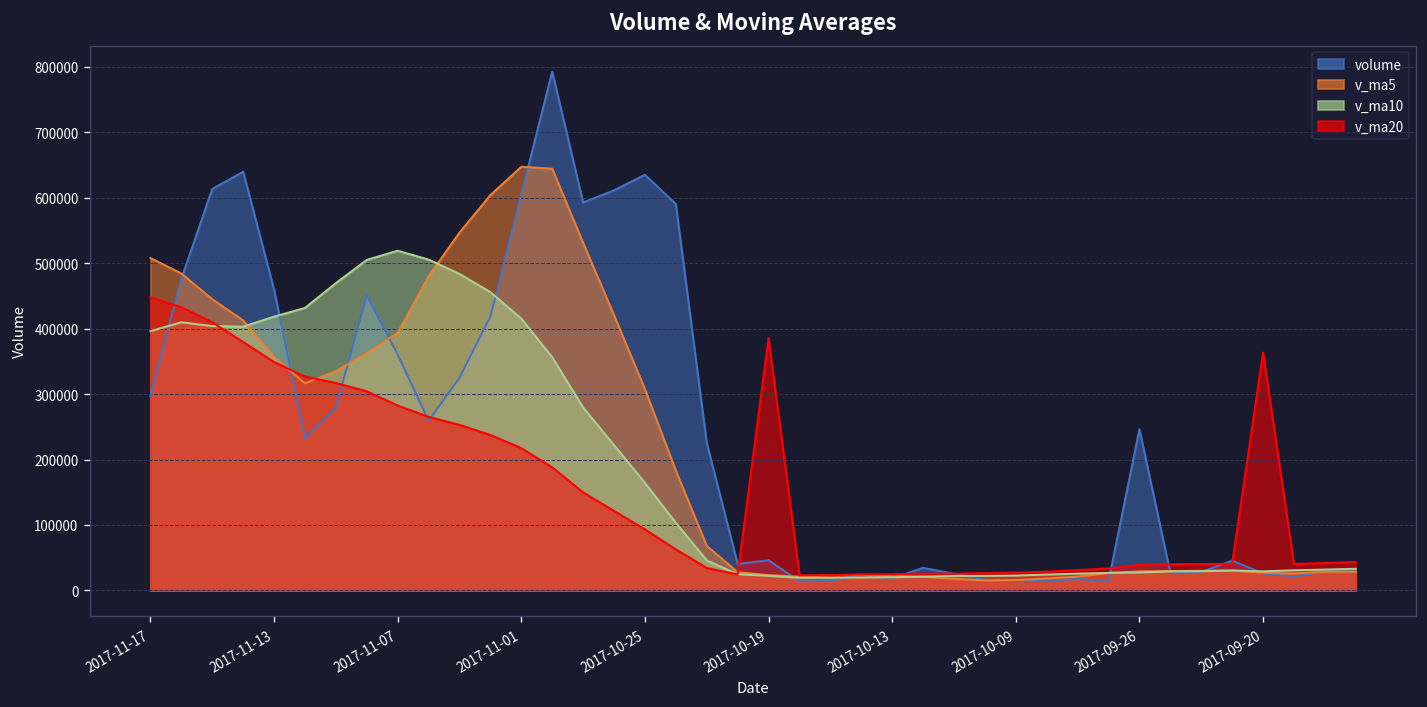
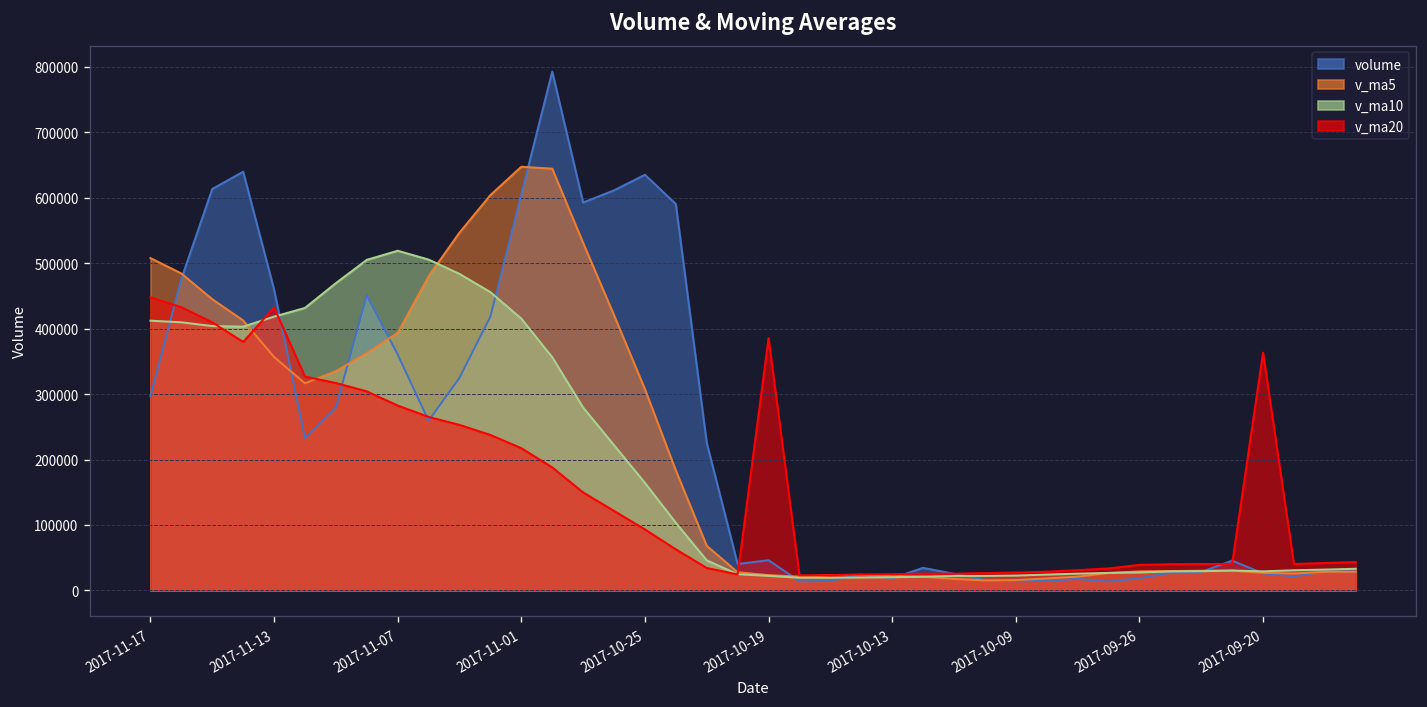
  {
    "volume": {
      "2017-11-17": 300000,
      "2017-11-13": 460000,
      "2017-11-07": 360000,
      "2017-11-01": 610000,
      "2017-10-25": 640000,
      "2017-10-19": 50000,
-     "2017-09-26": 250000
+     "2017-09-26": 20000
    },
    "v_ma5": {
      "2017-11-17": 510000,
      "2017-11-13": 360000,
      "2017-11-07": 390000,
      "2017-11-01": 650000,
      "2017-10-25": 310000
    },
    "v_ma10": {
-     "2017-11-17": 400000,
+     "2017-11-17": 410000,
      "2017-11-13": 420000,
      "2017-11-07": 520000,
      "2017-11-01": 420000,
      "2017-10-25": 160000
    },
    "v_ma20": {
      "2017-11-17": 450000,
-     "2017-11-13": 350000,
+     "2017-11-13": 430000,
      "2017-11-07": 280000,
      "2017-11-01": 220000,
      "2017-10-25": 90000,
      "2017-10-19": 390000,
      "2017-09-26": 40000,
      "2017-09-20": 360000
    }
  }
